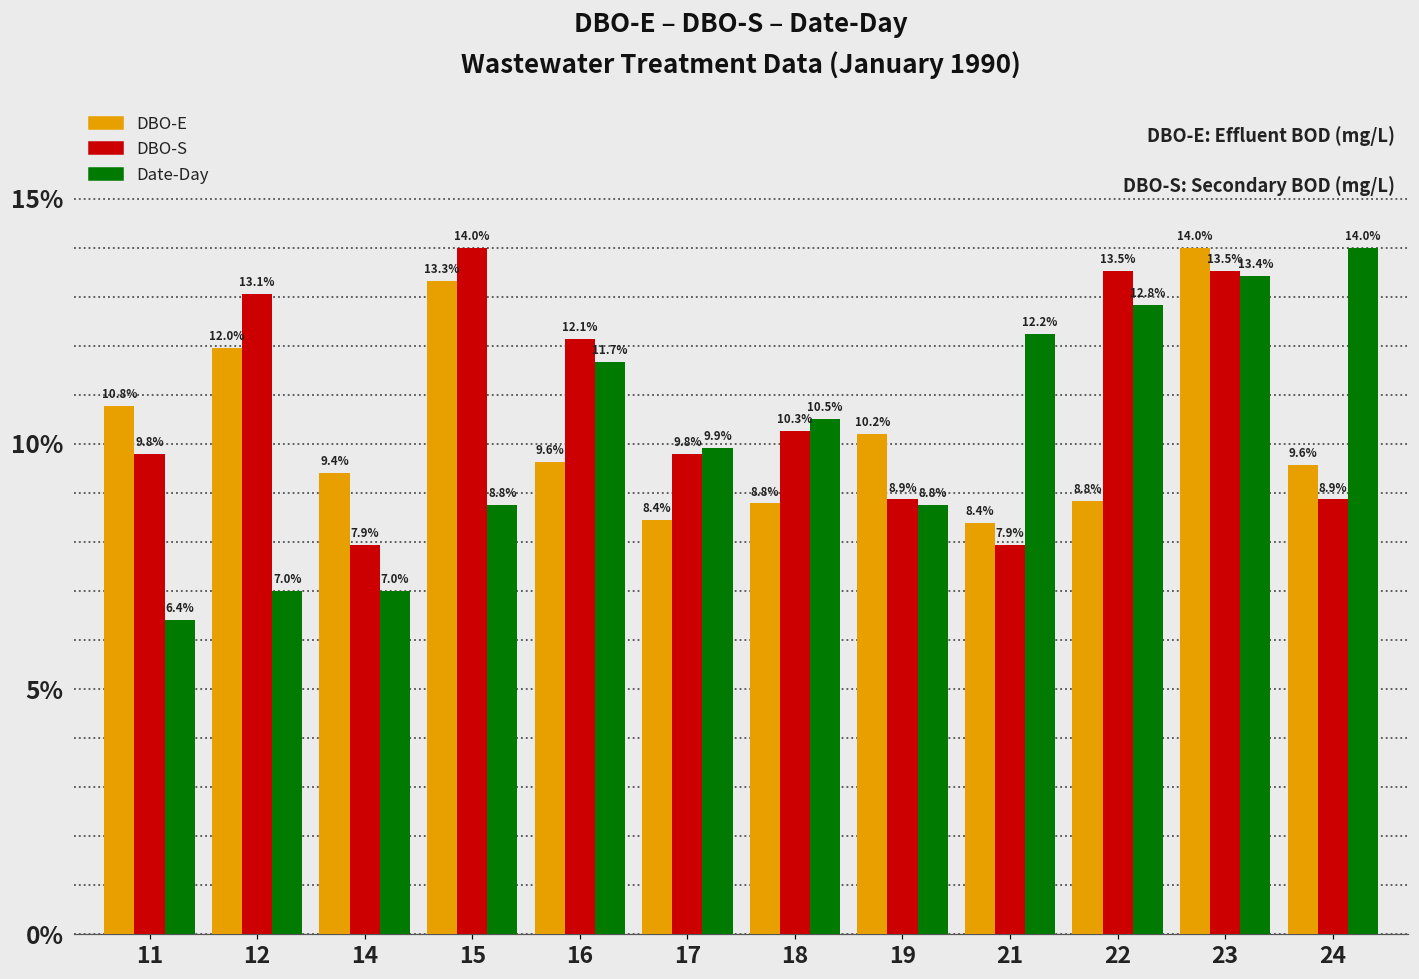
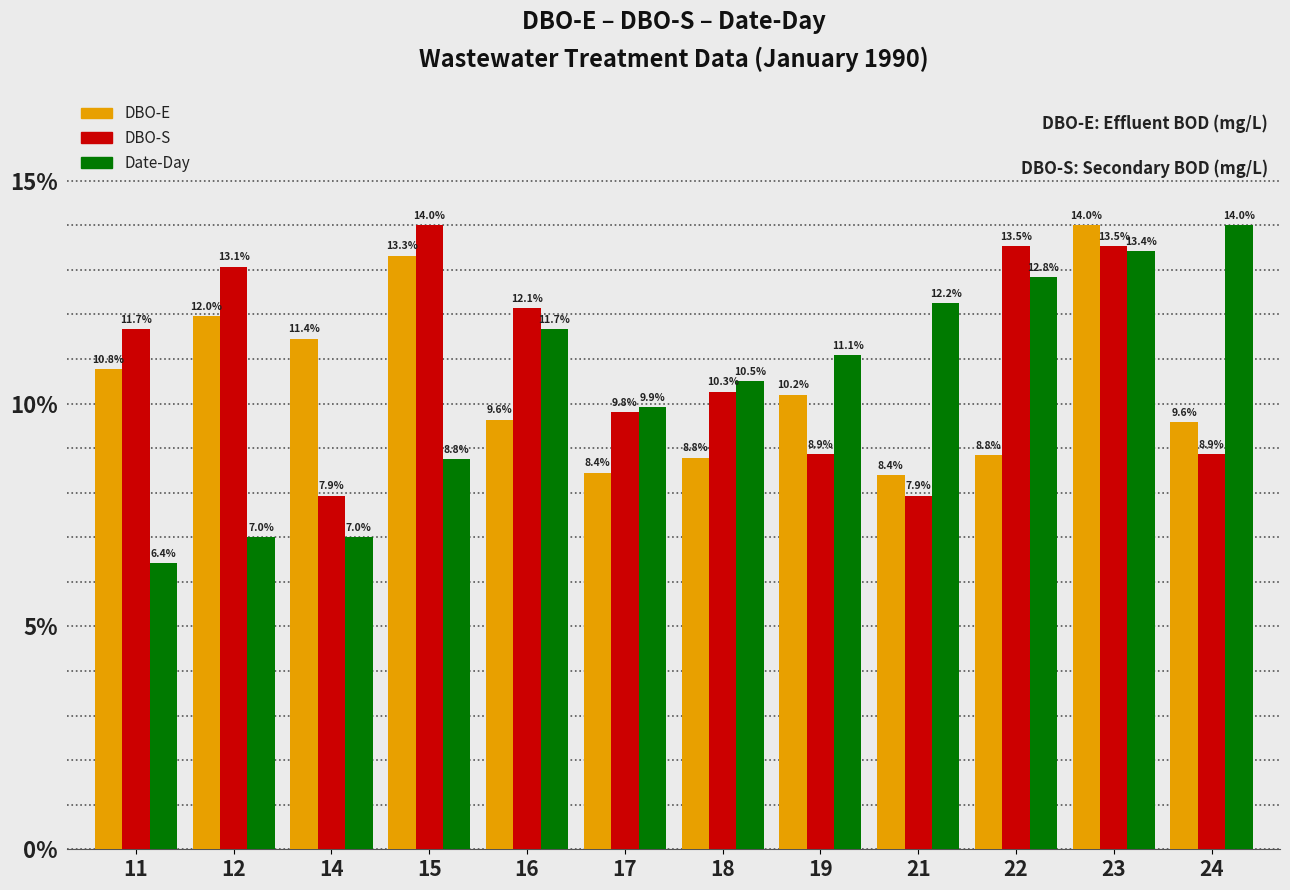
  {
    "DBO-E": {
      "11": "10.8%",
      "12": "12.0%",
-     "14": "9.4%",
+     "14": "11.4%",
      "15": "13.3%",
      "16": "9.6%",
      "17": "8.4%",
      "18": "8.8%",
      "19": "10.2%",
      "21": "8.4%",
      "22": "8.8%",
      "23": "14.0%",
      "24": "9.6%"
    },
    "DBO-S": {
-     "11": "9.8%",
+     "11": "11.7%",
      "12": "13.1%",
      "14": "7.9%",
      "15": "14.0%",
      "16": "12.1%",
      "17": "9.8%",
      "18": "10.3%",
      "19": "8.9%",
      "21": "7.9%",
      "22": "13.5%",
      "23": "13.5%",
      "24": "8.9%"
    },
    "Date-Day": {
      "11": "6.4%",
      "12": "7.0%",
      "14": "7.0%",
      "15": "8.8%",
      "16": "11.7%",
      "17": "9.9%",
      "18": "10.5%",
-     "19": "8.8%",
+     "19": "11.1%",
      "21": "12.2%",
      "22": "12.8%",
      "23": "13.4%",
      "24": "14.0%"
    }
  }
